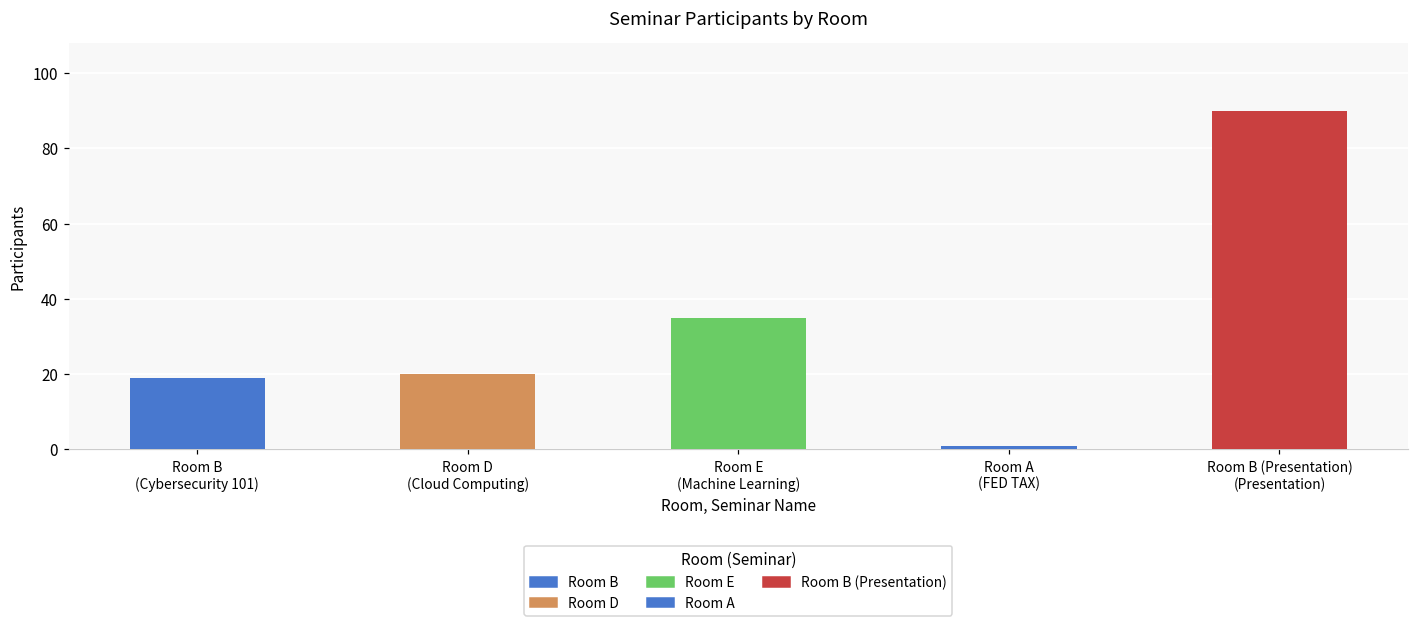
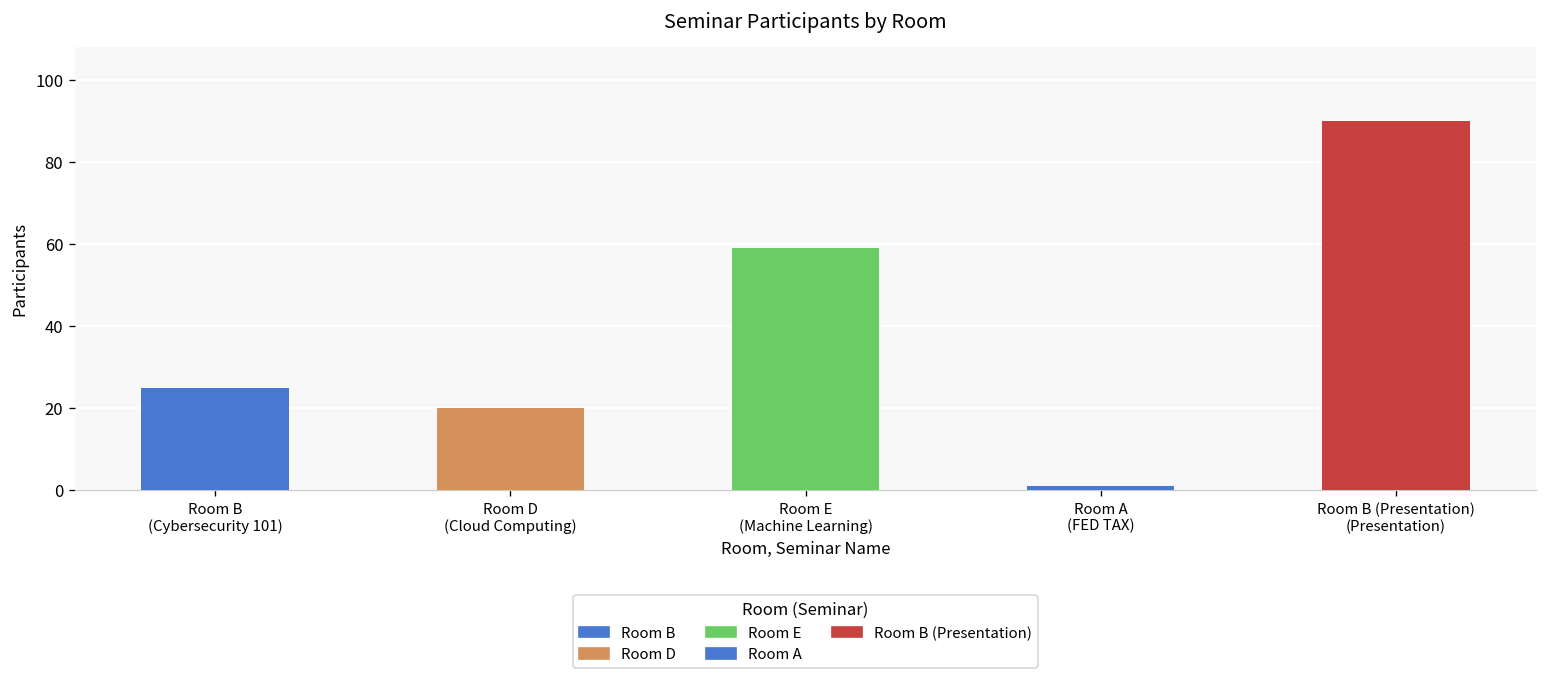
  {
-   "Room B (Cybersecurity 101)": 19,
+   "Room B (Cybersecurity 101)": 25,
    "Room D (Cloud Computing)": 20,
-   "Room E (Machine Learning)": 35,
+   "Room E (Machine Learning)": 59,
    "Room A (FED TAX)": 1,
    "Room B (Presentation) (Presentation)": 90
  }
